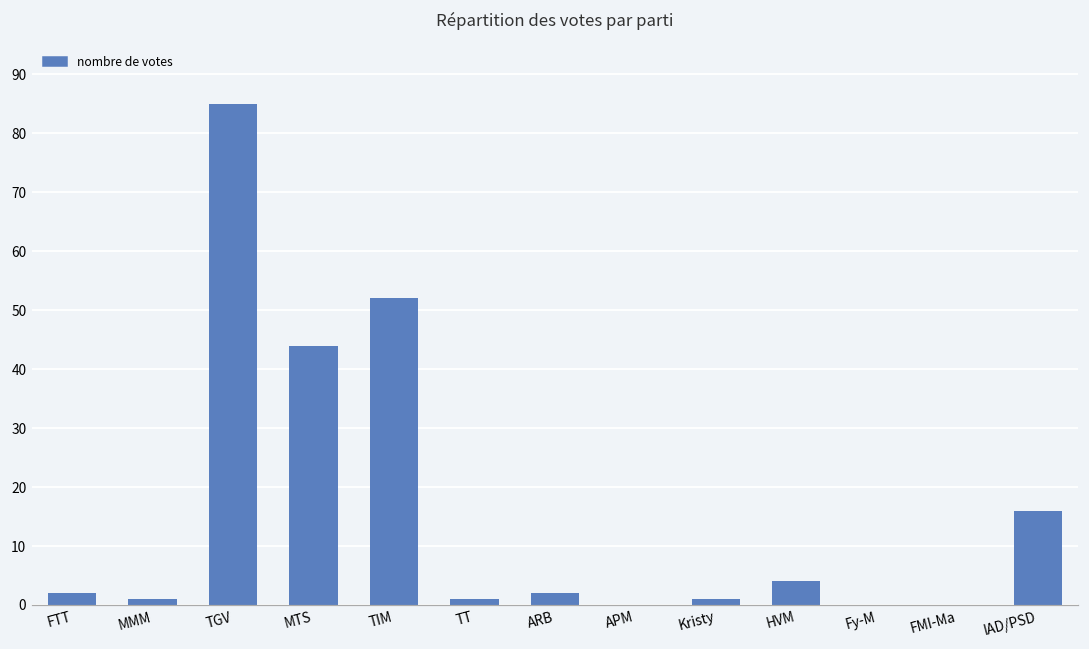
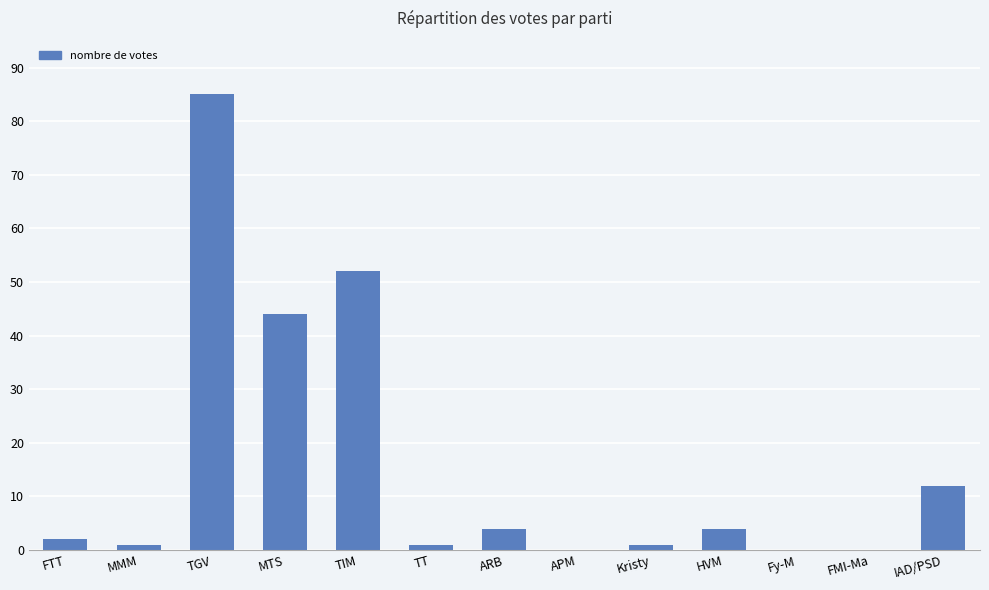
  {
    "FTT": 2,
    "MMM": 1,
    "TGV": 85,
    "MTS": 44,
    "TIM": 52,
    "TT": 1,
-   "ARB": 2,
+   "ARB": 4,
    "APM": 0,
    "Kristy": 1,
    "HVM": 4,
    "Fy-M": 0,
    "FMI-Ma": 0,
-   "IAD/PSD": 16
+   "IAD/PSD": 12
  }
